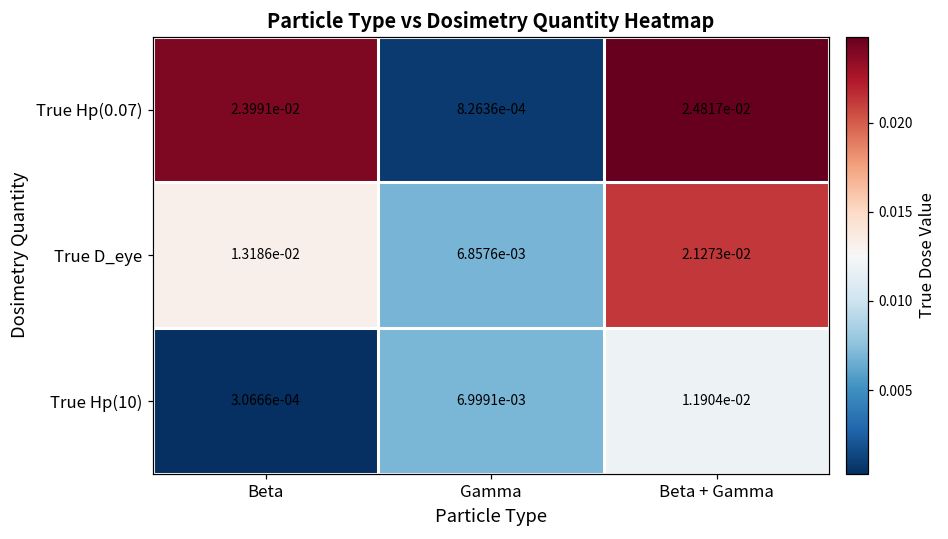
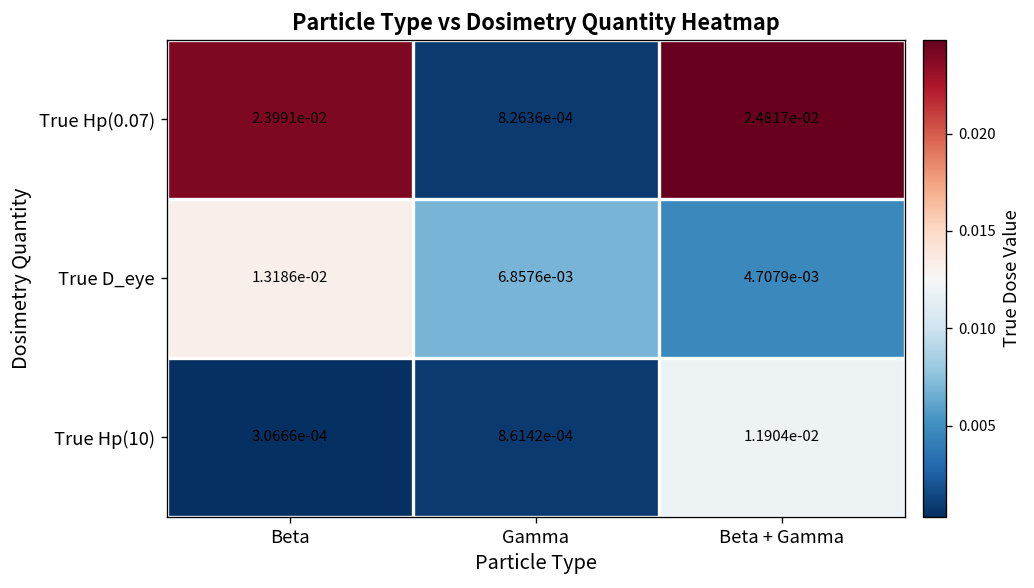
  {
    "True Hp(0.07)": {
      "Beta": "2.3991e-02",
      "Gamma": "8.2636e-04",
      "Beta + Gamma": "2.4817e-02"
    },
    "True D_eye": {
      "Beta": "1.3186e-02",
      "Gamma": "6.8576e-03",
-     "Beta + Gamma": "2.1273e-02"
+     "Beta + Gamma": "4.7079e-03"
    },
    "True Hp(10)": {
      "Beta": "3.0666e-04",
-     "Gamma": "6.9991e-03",
+     "Gamma": "8.6142e-04",
      "Beta + Gamma": "1.1904e-02"
    }
  }
